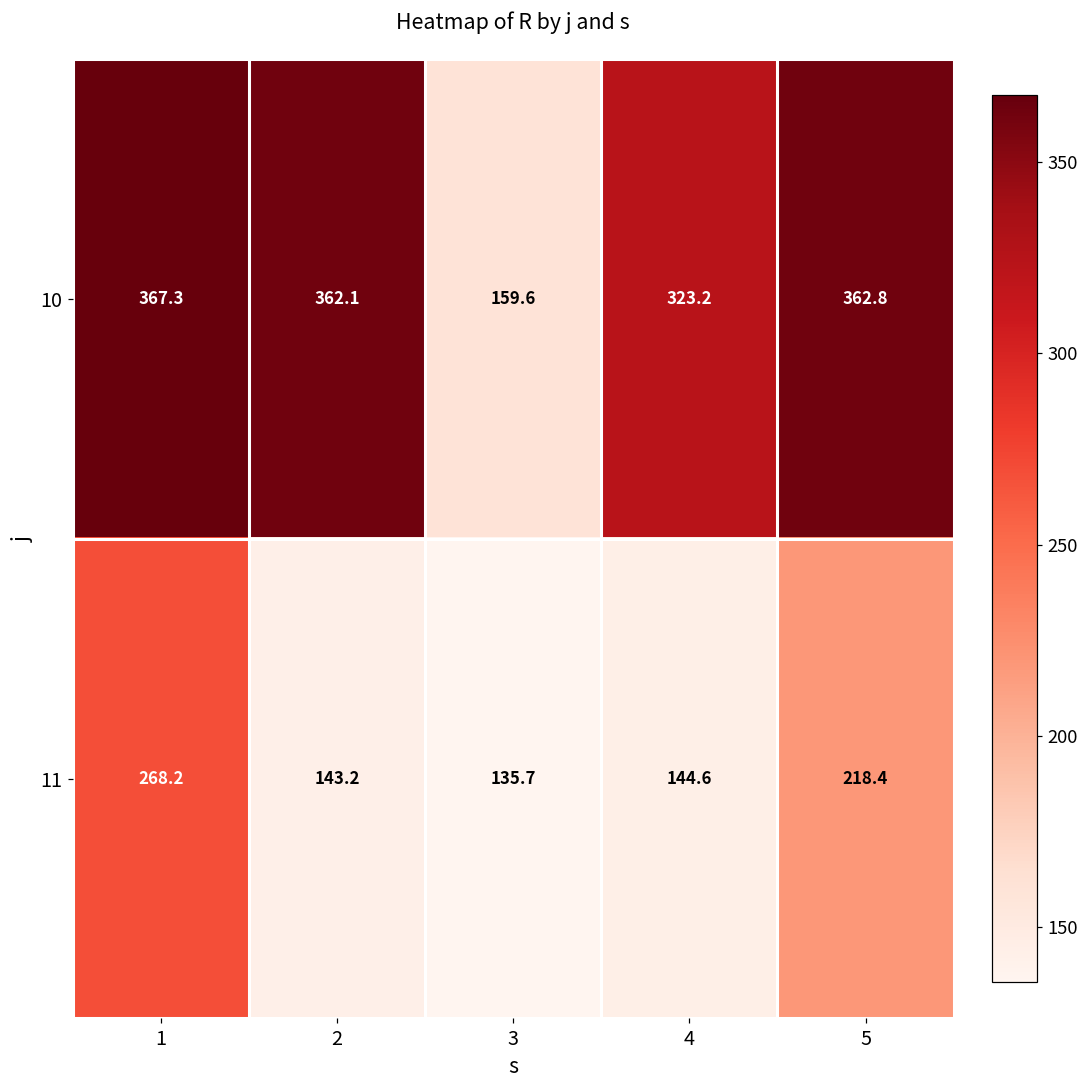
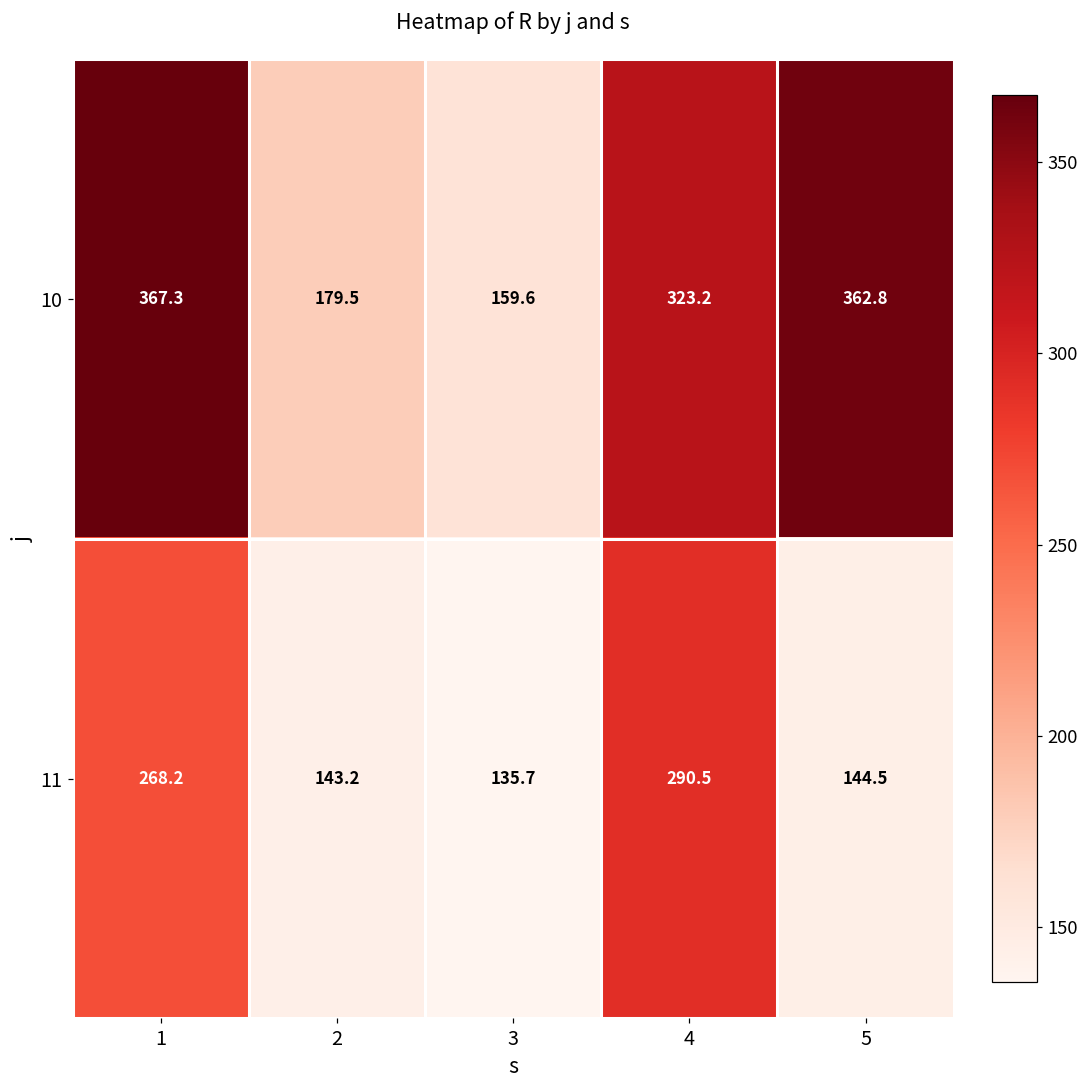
  {
    "10": {
      "1": 367.3,
-     "2": 362.1,
+     "2": 179.5,
      "3": 159.6,
      "4": 323.2,
      "5": 362.8
    },
    "11": {
      "1": 268.2,
      "2": 143.2,
      "3": 135.7,
-     "4": 144.6,
-     "5": 218.4
+     "4": 290.5,
+     "5": 144.5
    }
  }
